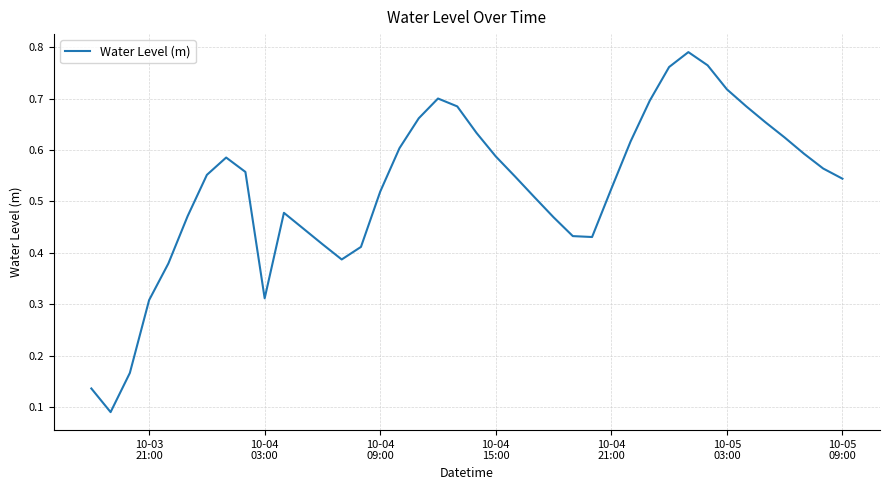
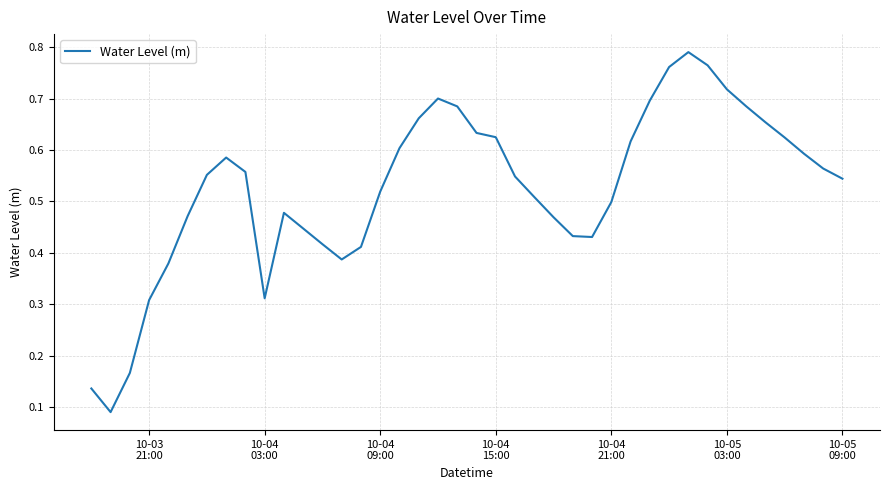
  {
    "10-03 21:00": 0.31,
    "10-04 03:00": 0.31,
    "10-04 09:00": 0.52,
-   "10-04 15:00": 0.59,
-   "10-04 21:00": 0.52,
+   "10-04 15:00": 0.62,
+   "10-04 21:00": 0.50,
    "10-05 03:00": 0.72,
    "10-05 09:00": 0.54
  }
